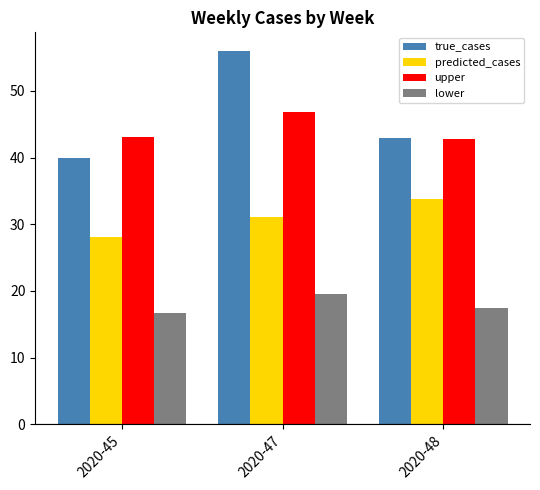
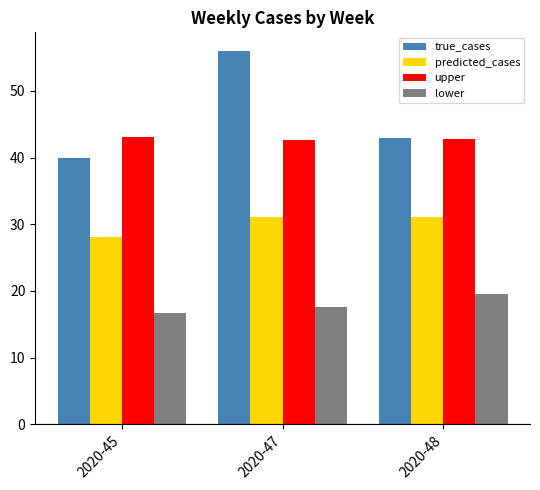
  {
    "true_cases": {
      "2020-45": 40,
      "2020-47": 56,
      "2020-48": 43
    },
    "predicted_cases": {
      "2020-45": 28,
      "2020-47": 31,
-     "2020-48": 34
+     "2020-48": 31
    },
    "upper": {
      "2020-45": 43,
-     "2020-47": 47,
+     "2020-47": 43,
      "2020-48": 43
    },
    "lower": {
      "2020-45": 17,
-     "2020-47": 20,
-     "2020-48": 17
+     "2020-47": 18,
+     "2020-48": 20
    }
  }
